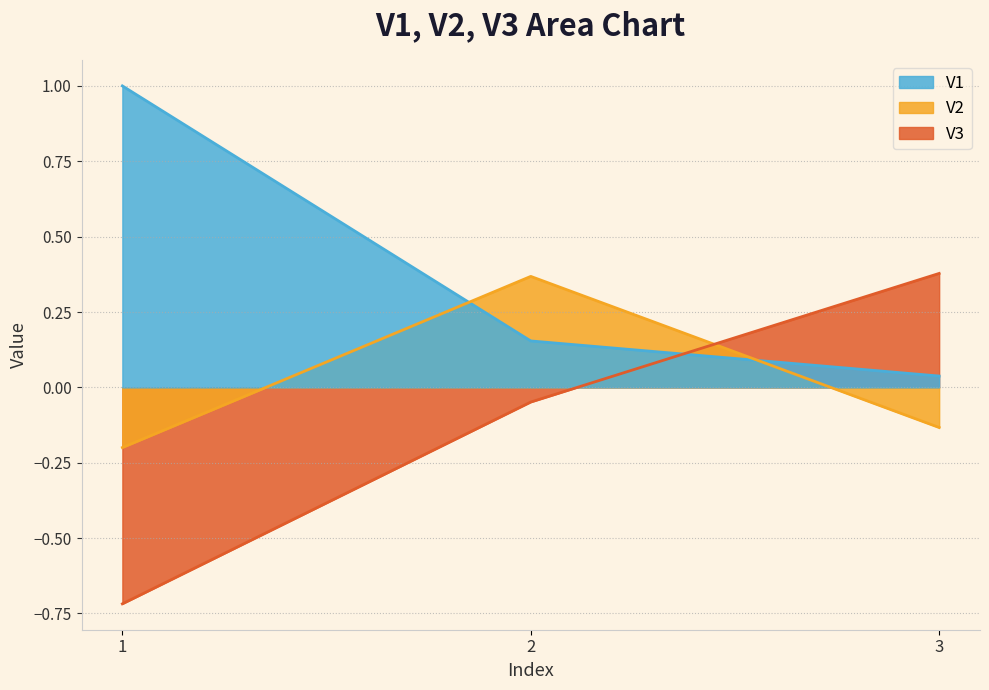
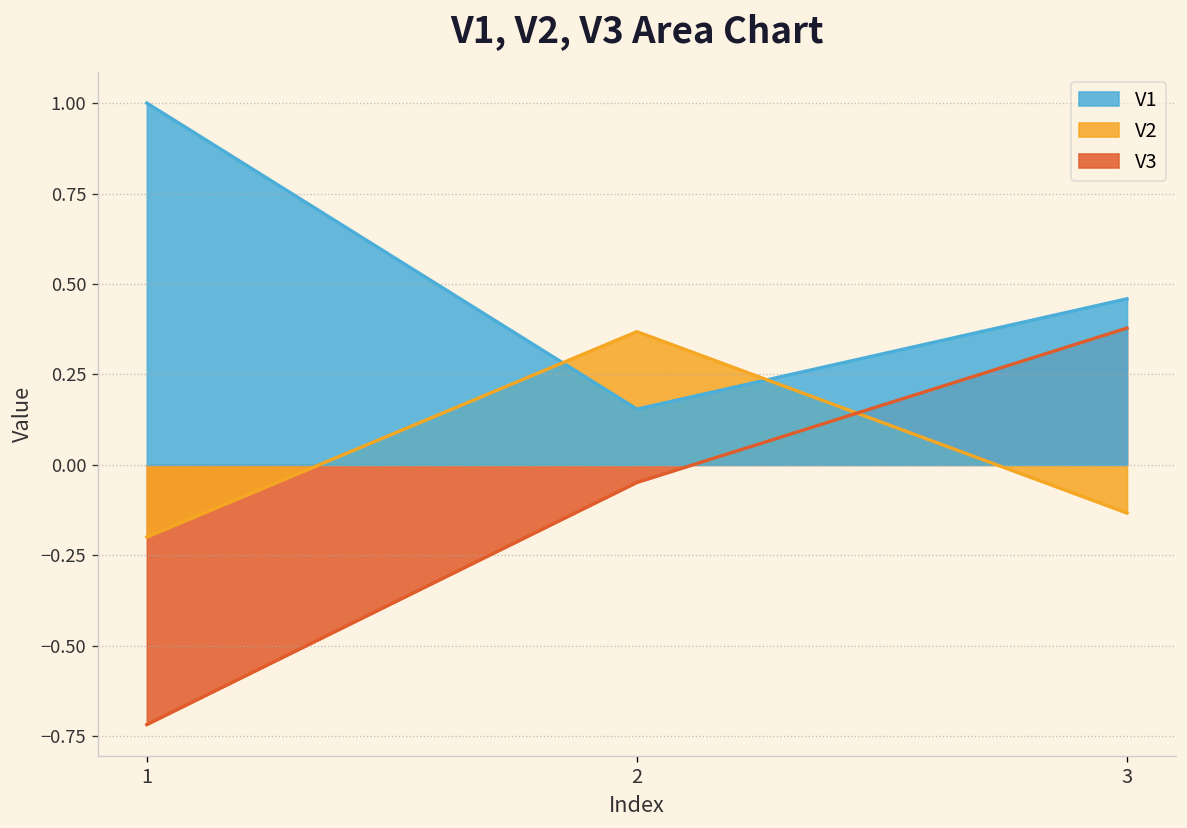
  {
    "V1": {
      "1": 1.00,
      "2": 0.15,
-     "3": 0.04
+     "3": 0.46
    }
  }
